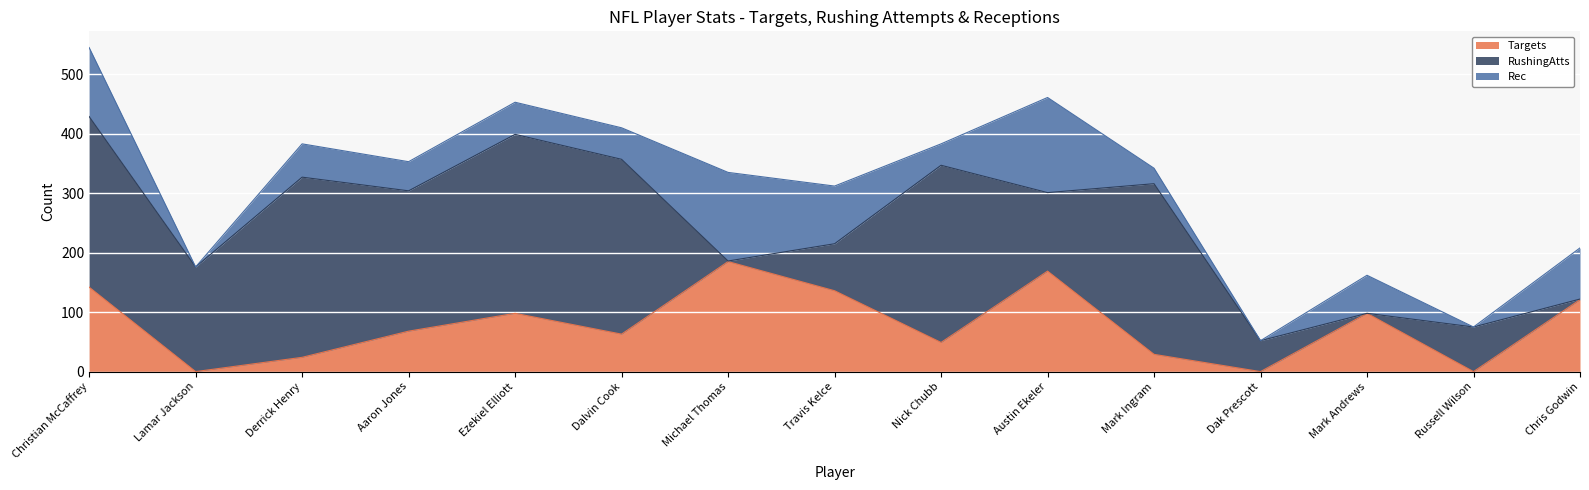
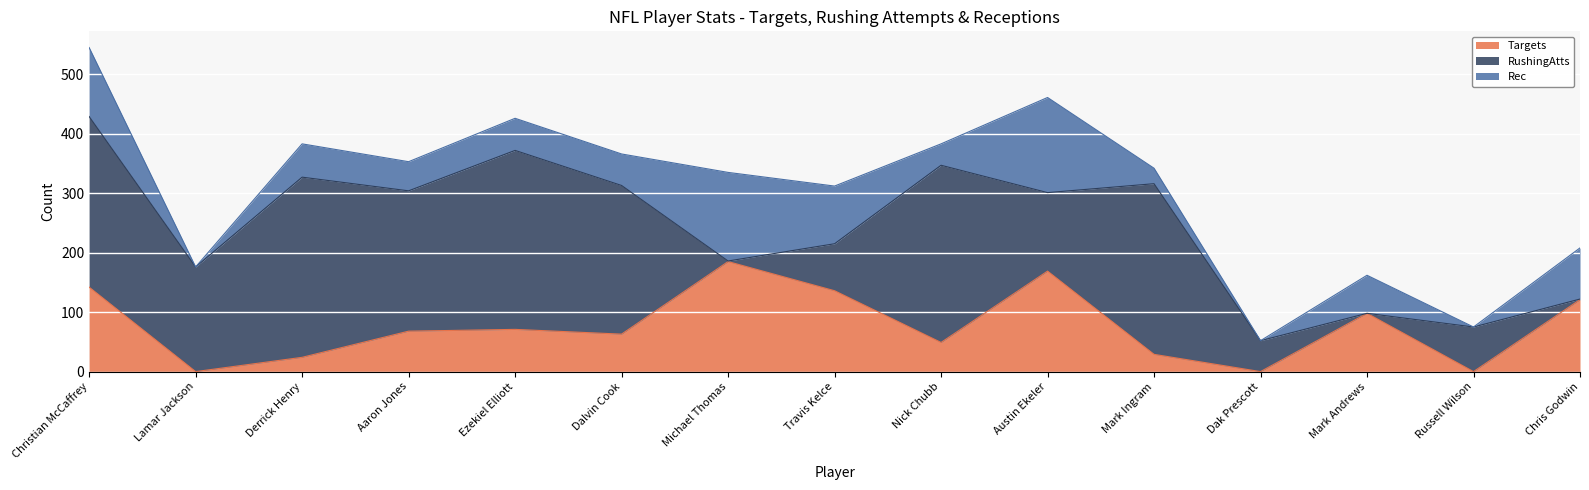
  {
    "Targets": {
      "Christian McCaffrey": 140,
      "Lamar Jackson": 0,
      "Derrick Henry": 20,
      "Aaron Jones": 70,
-     "Ezekiel Elliott": 100,
+     "Ezekiel Elliott": 70,
      "Dalvin Cook": 60,
      "Travis Kelce": 140,
      "Nick Chubb": 50,
      "Austin Ekeler": 170,
      "Mark Ingram": 30,
      "Dak Prescott": 0,
      "Russell Wilson": 0
    },
    "RushingAtts": {
      "Christian McCaffrey": 290,
      "Derrick Henry": 300,
      "Aaron Jones": 240,
      "Ezekiel Elliott": 300,
-     "Dalvin Cook": 290,
+     "Dalvin Cook": 250,
      "Travis Kelce": 80,
      "Nick Chubb": 300,
      "Austin Ekeler": 130,
      "Mark Ingram": 290
    },
    "Rec": {
      "Christian McCaffrey": 120,
      "Derrick Henry": 60,
      "Aaron Jones": 50,
      "Ezekiel Elliott": 50,
      "Dalvin Cook": 50,
      "Michael Thomas": 150,
      "Travis Kelce": 100,
      "Nick Chubb": 40,
      "Austin Ekeler": 160,
      "Mark Ingram": 30,
      "Mark Andrews": 60,
      "Chris Godwin": 90
    }
  }
